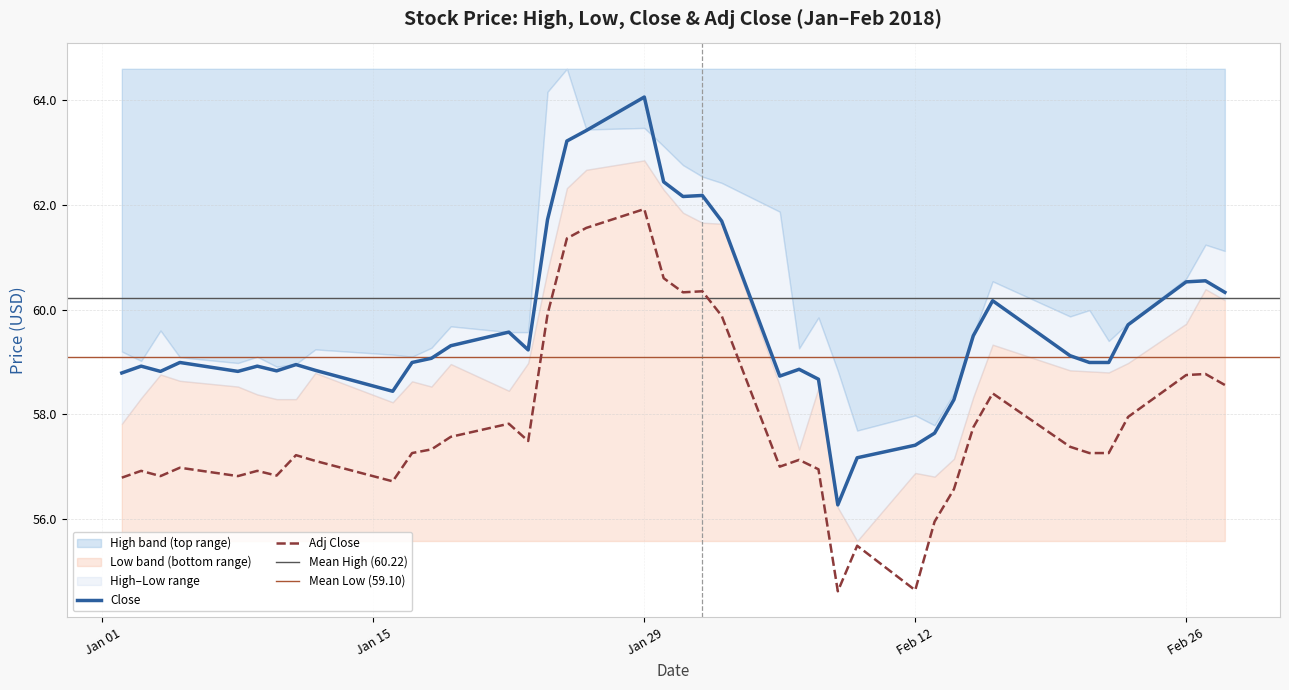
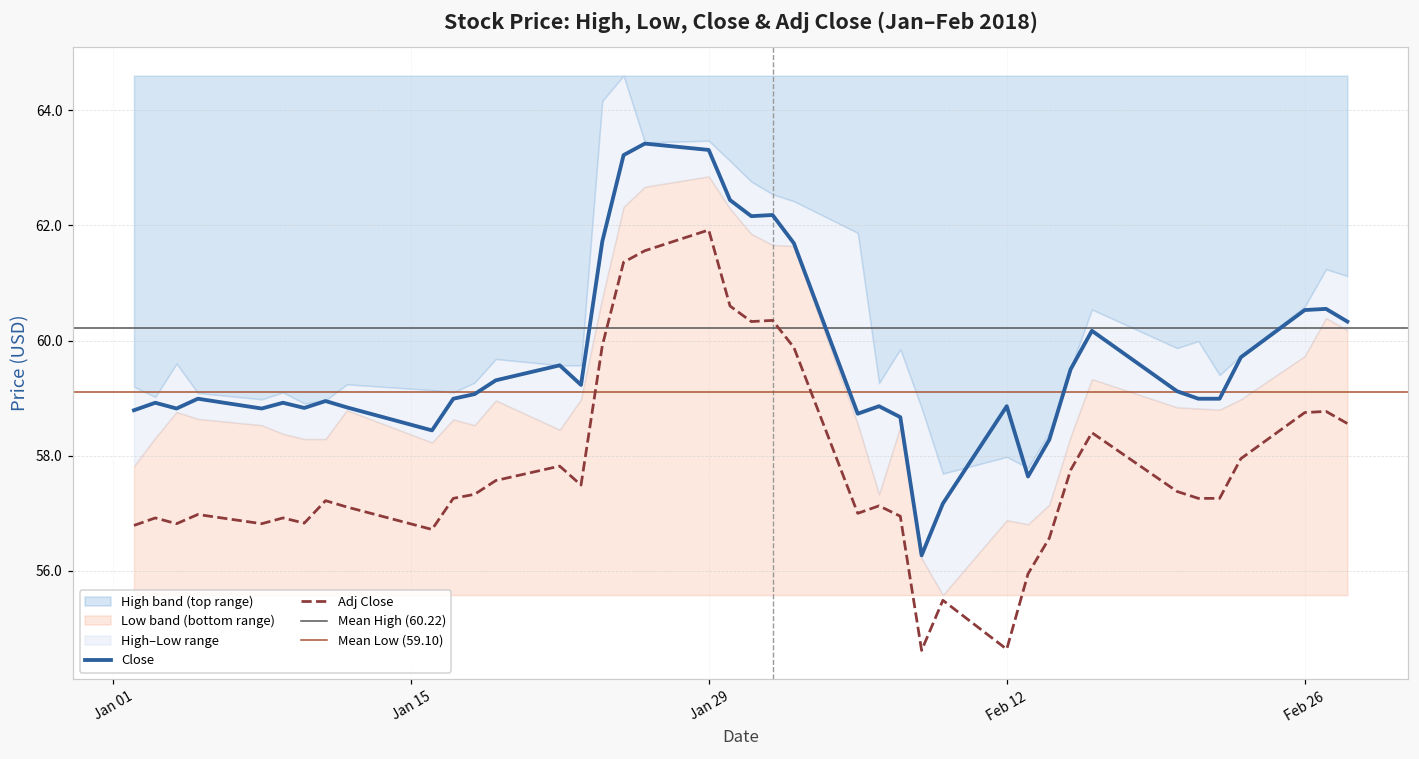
  {
    "Close": {
-     "Jan 29": 64.1,
-     "Feb 12": 57.4,
+     "Jan 29": 63.3,
+     "Feb 12": 58.9,
      "Feb 26": 60.5
    },
    "Adj Close": {
      "Jan 29": 61.9,
      "Feb 12": 54.6,
      "Feb 26": 58.8
    }
  }
